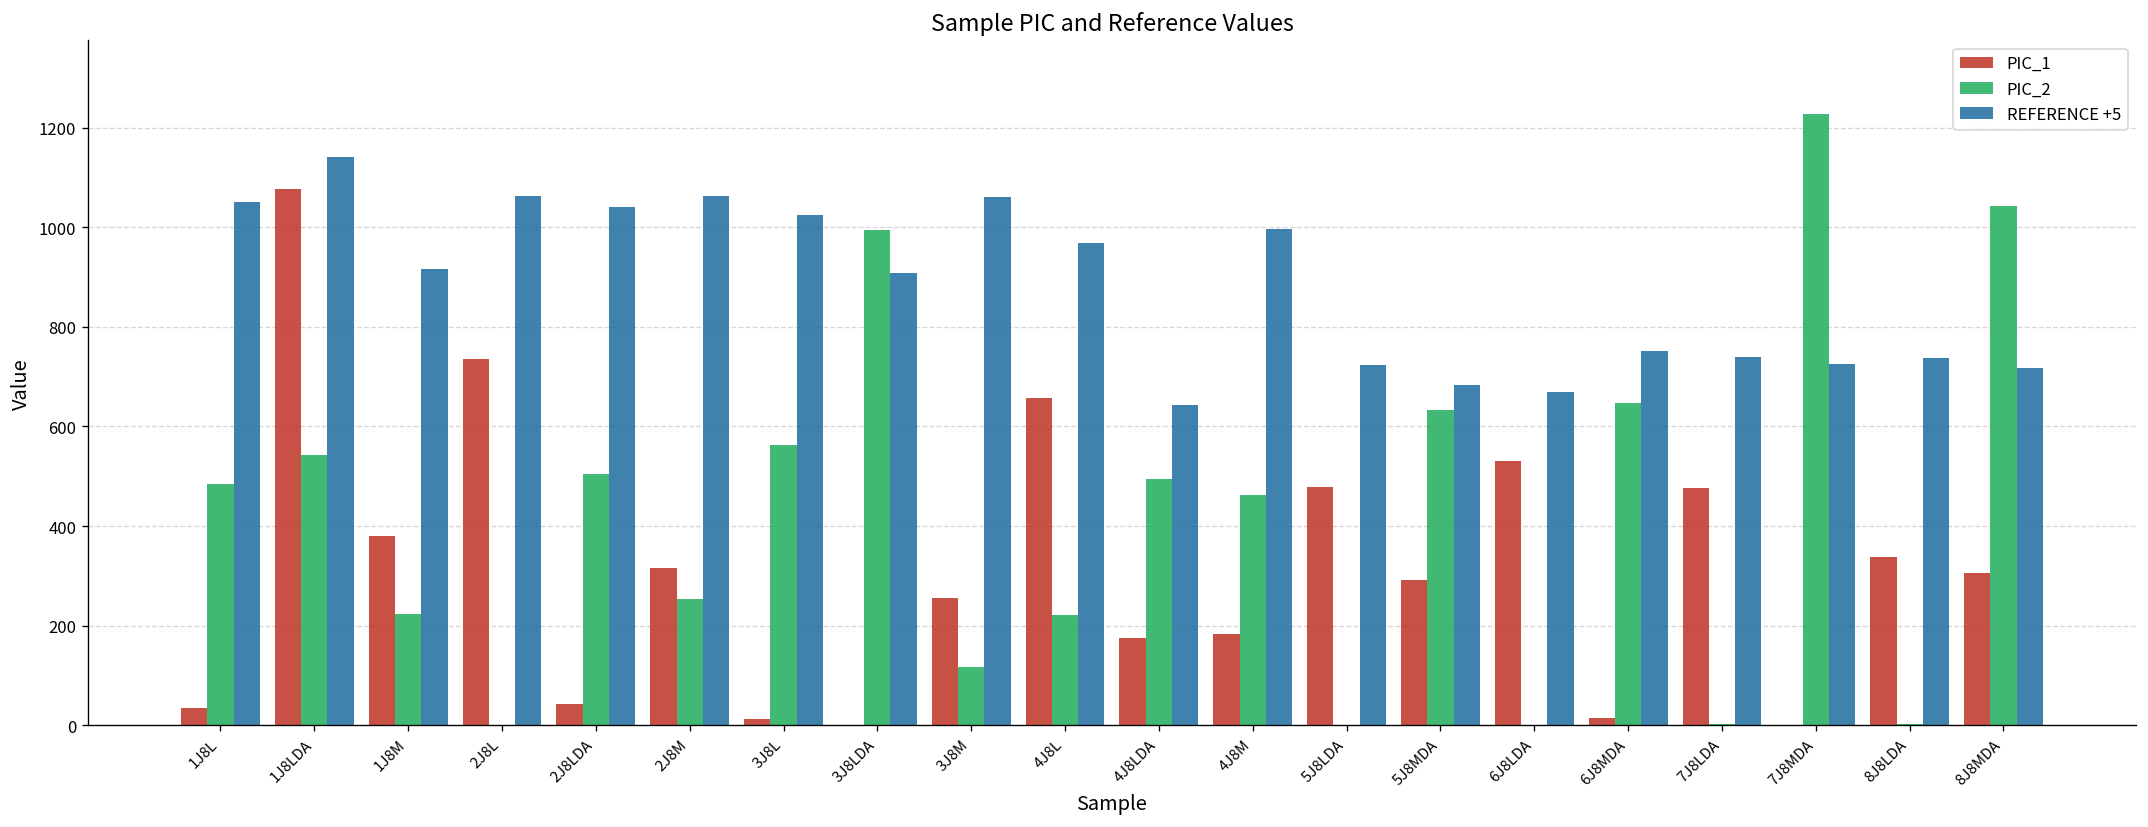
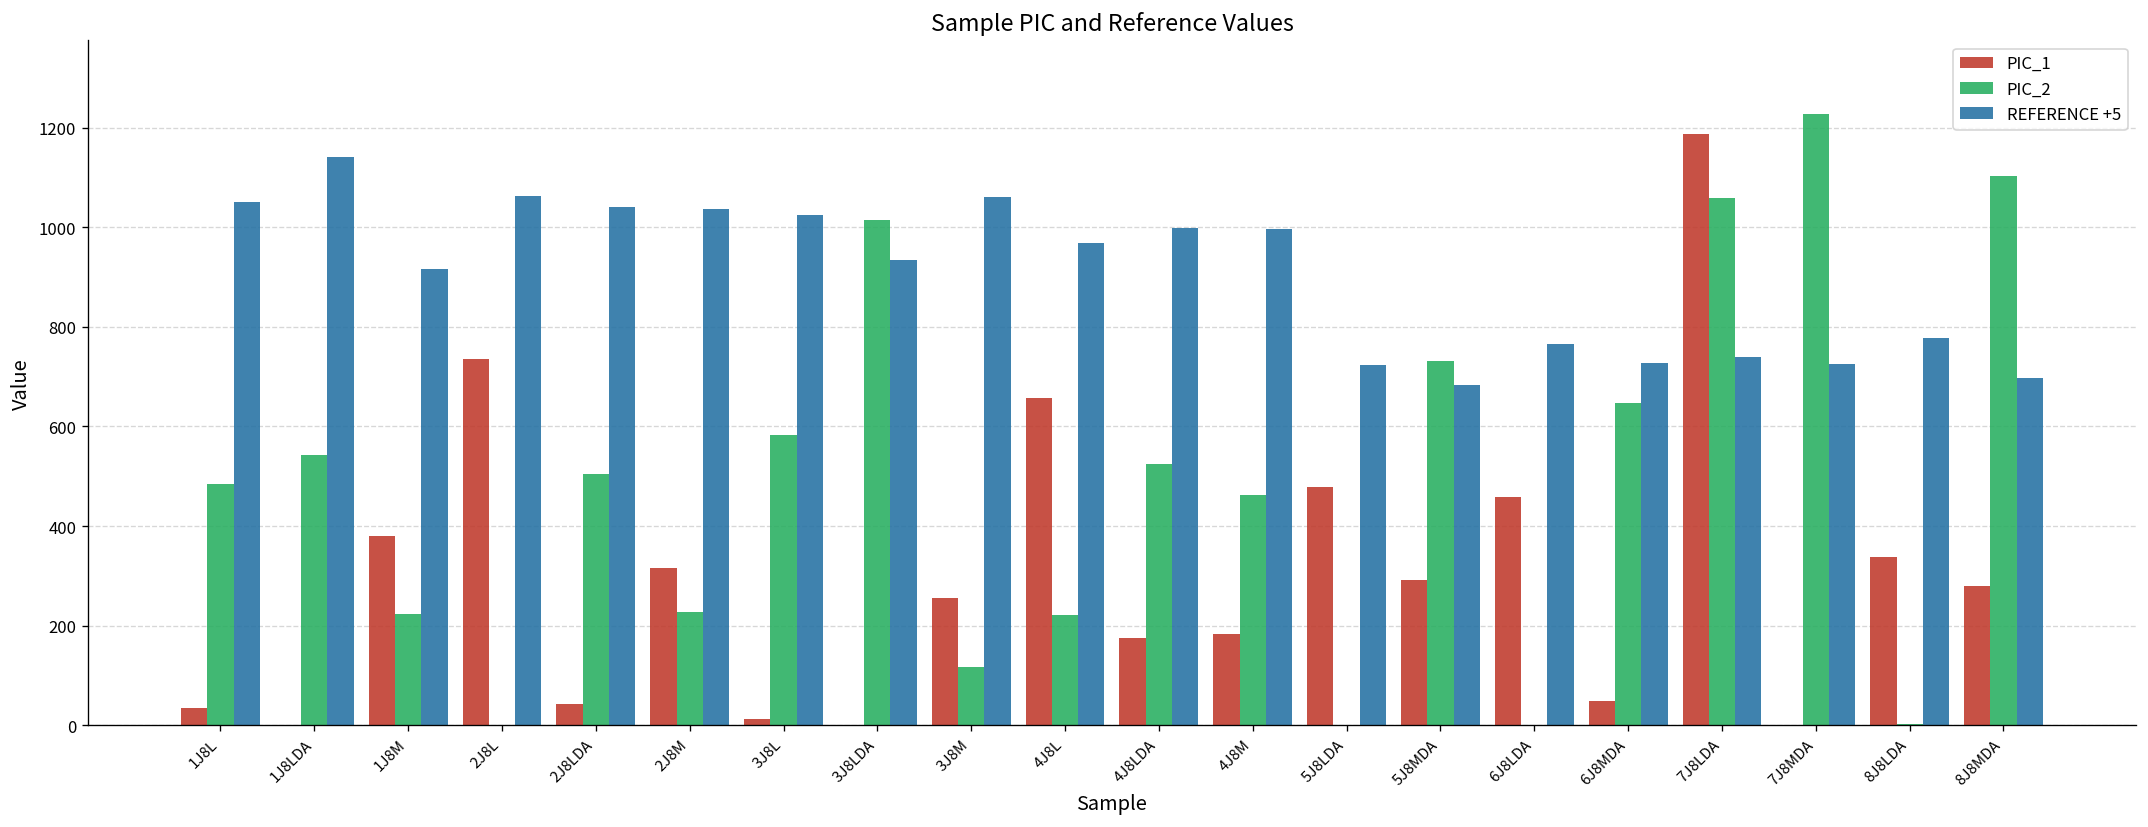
  {
    "PIC_1": {
      "1J8L": 40,
-     "1J8LDA": 1080,
+     "1J8LDA": 0,
      "1J8M": 380,
      "2J8L": 740,
      "2J8LDA": 40,
      "2J8M": 320,
      "3J8L": 10,
      "3J8LDA": 0,
      "3J8M": 260,
      "4J8L": 660,
      "4J8LDA": 180,
      "4J8M": 180,
      "5J8LDA": 480,
      "5J8MDA": 290,
-     "6J8LDA": 530,
-     "6J8MDA": 10,
-     "7J8LDA": 480,
+     "6J8LDA": 460,
+     "6J8MDA": 50,
+     "7J8LDA": 1190,
      "7J8MDA": 0,
      "8J8LDA": 340,
-     "8J8MDA": 310
+     "8J8MDA": 280
    },
    "PIC_2": {
      "1J8L": 490,
      "1J8LDA": 540,
      "1J8M": 220,
      "2J8L": 0,
      "2J8LDA": 500,
-     "2J8M": 250,
-     "3J8L": 560,
-     "3J8LDA": 990,
+     "2J8M": 230,
+     "3J8L": 580,
+     "3J8LDA": 1020,
      "3J8M": 120,
      "4J8L": 220,
-     "4J8LDA": 500,
+     "4J8LDA": 520,
      "4J8M": 460,
      "5J8LDA": 0,
-     "5J8MDA": 630,
+     "5J8MDA": 730,
      "6J8LDA": 0,
      "6J8MDA": 650,
-     "7J8LDA": 0,
+     "7J8LDA": 1060,
      "7J8MDA": 1230,
-     "8J8MDA": 1040
+     "8J8MDA": 1100
    },
    "REFERENCE +5": {
      "1J8L": 1050,
      "1J8LDA": 1140,
      "1J8M": 920,
      "2J8L": 1060,
      "2J8LDA": 1040,
-     "2J8M": 1060,
+     "2J8M": 1040,
      "3J8L": 1020,
-     "3J8LDA": 910,
+     "3J8LDA": 930,
      "3J8M": 1060,
      "4J8L": 970,
-     "4J8LDA": 640,
+     "4J8LDA": 1000,
      "4J8M": 1000,
      "5J8LDA": 720,
      "5J8MDA": 680,
-     "6J8LDA": 670,
-     "6J8MDA": 750,
+     "6J8LDA": 770,
+     "6J8MDA": 730,
      "7J8LDA": 740,
      "7J8MDA": 730,
-     "8J8LDA": 740,
-     "8J8MDA": 720
+     "8J8LDA": 780,
+     "8J8MDA": 700
    }
  }
